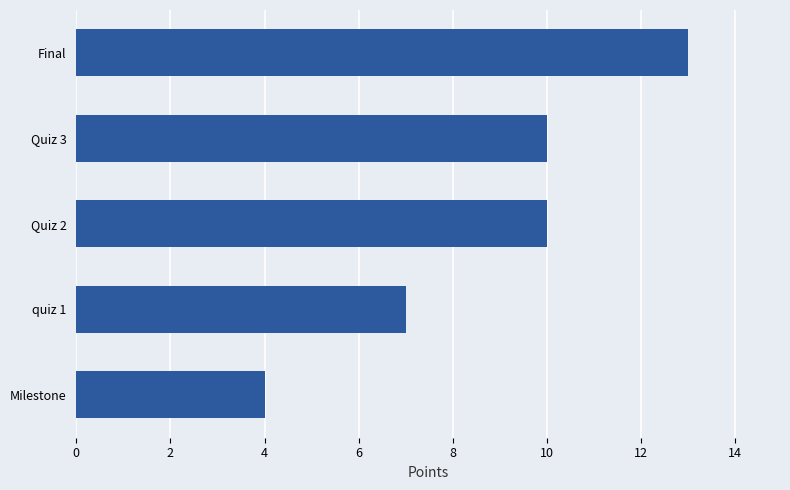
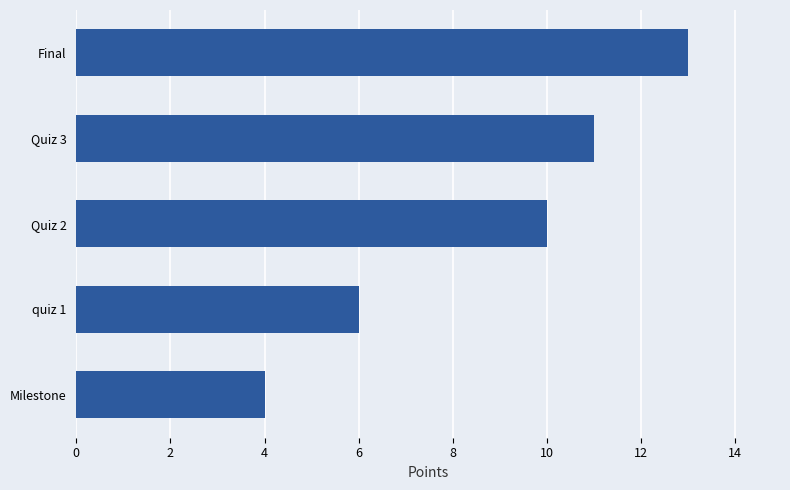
  {
    "Final": 13,
-   "Quiz 3": 10,
+   "Quiz 3": 11,
    "Quiz 2": 10,
-   "quiz 1": 7,
+   "quiz 1": 6,
    "Milestone": 4
  }
